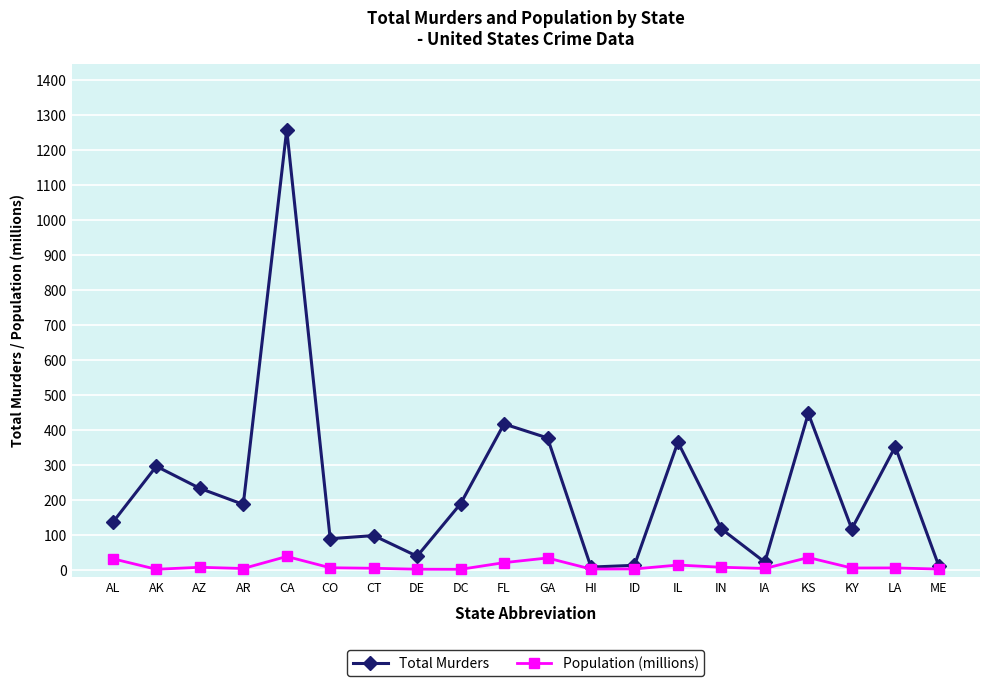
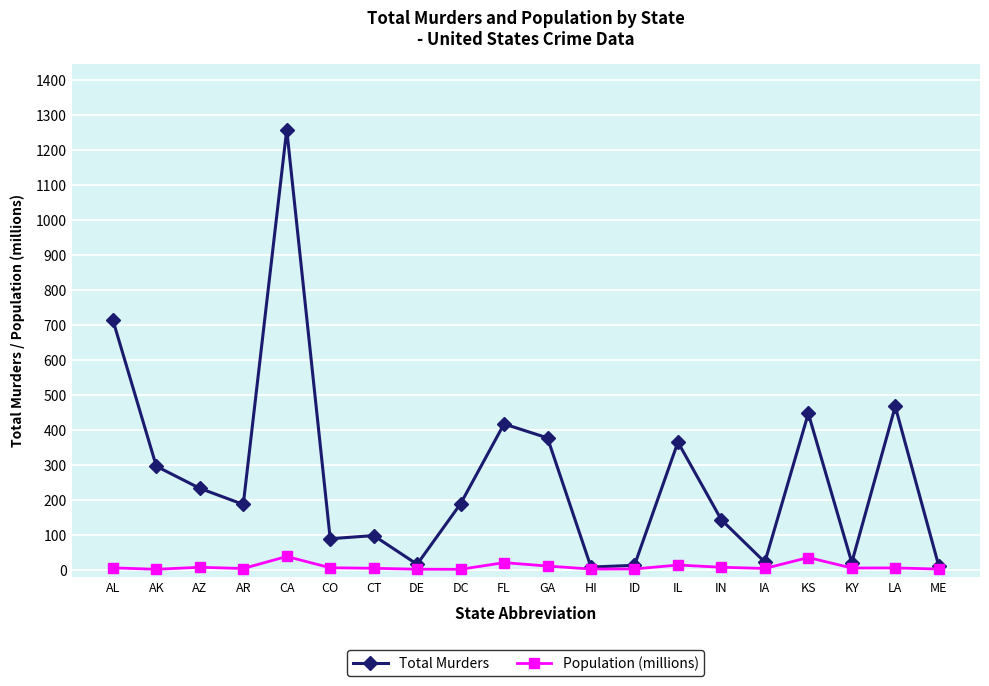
  {
    "Total Murders": {
-     "AL": 140,
+     "AL": 710,
      "AK": 300,
      "AZ": 230,
      "AR": 190,
      "CA": 1260,
      "CO": 90,
      "CT": 100,
-     "DE": 40,
+     "DE": 20,
      "DC": 190,
      "FL": 420,
      "GA": 380,
      "ID": 10,
      "IL": 360,
-     "IN": 120,
+     "IN": 140,
      "IA": 20,
      "KS": 450,
-     "KY": 120,
-     "LA": 350,
+     "KY": 20,
+     "LA": 470,
      "ME": 10
    },
    "Population (millions)": {
-     "AL": 30,
+     "AL": 0,
      "AK": 0,
      "AZ": 10,
      "AR": 0,
      "CA": 40,
      "CO": 10,
      "CT": 0,
      "DE": 0,
      "DC": 0,
      "FL": 20,
-     "GA": 30,
+     "GA": 10,
      "ID": 0,
      "IL": 10,
      "IN": 10,
      "IA": 0,
      "KS": 30,
      "KY": 0,
      "LA": 0,
      "ME": 0
    }
  }
